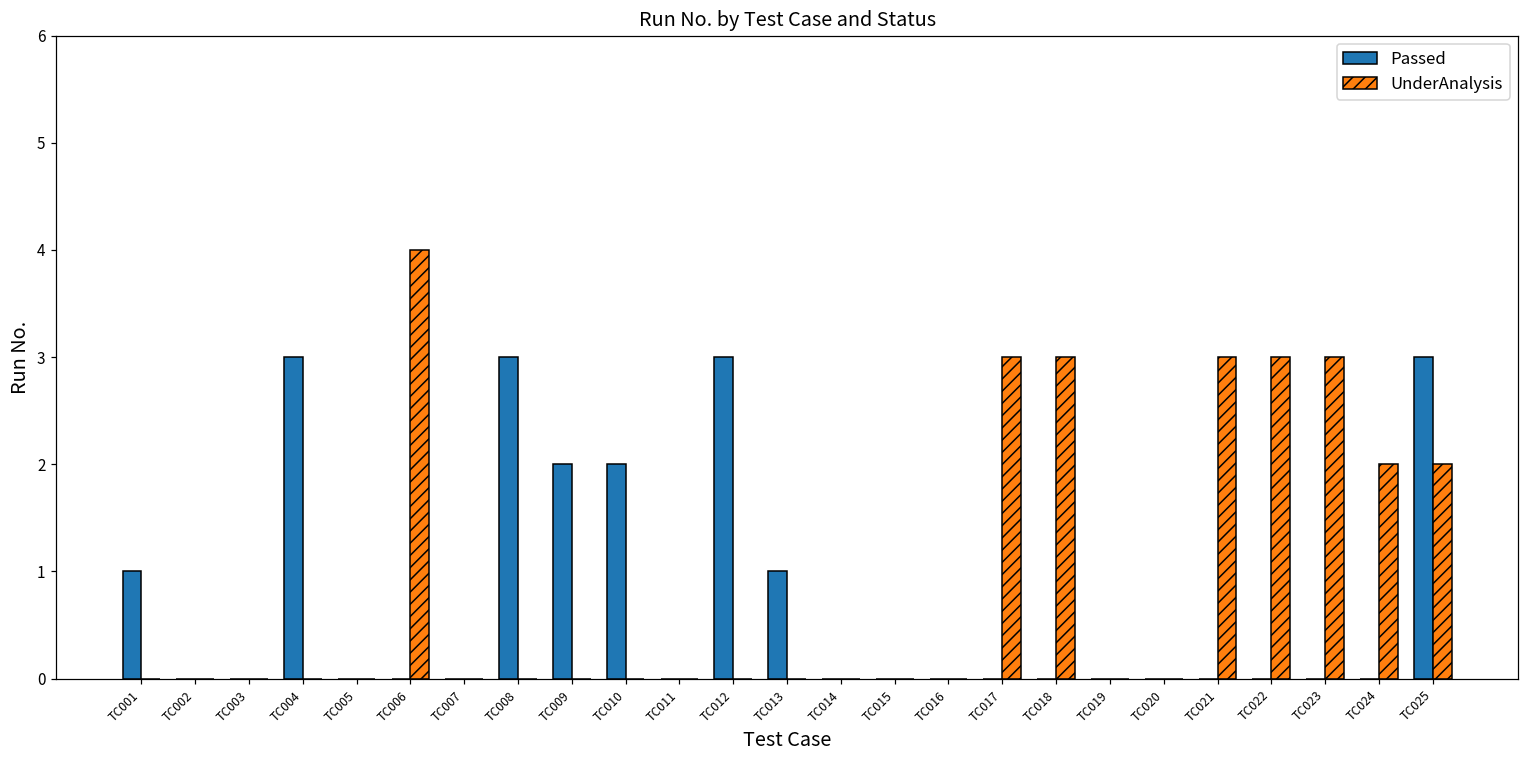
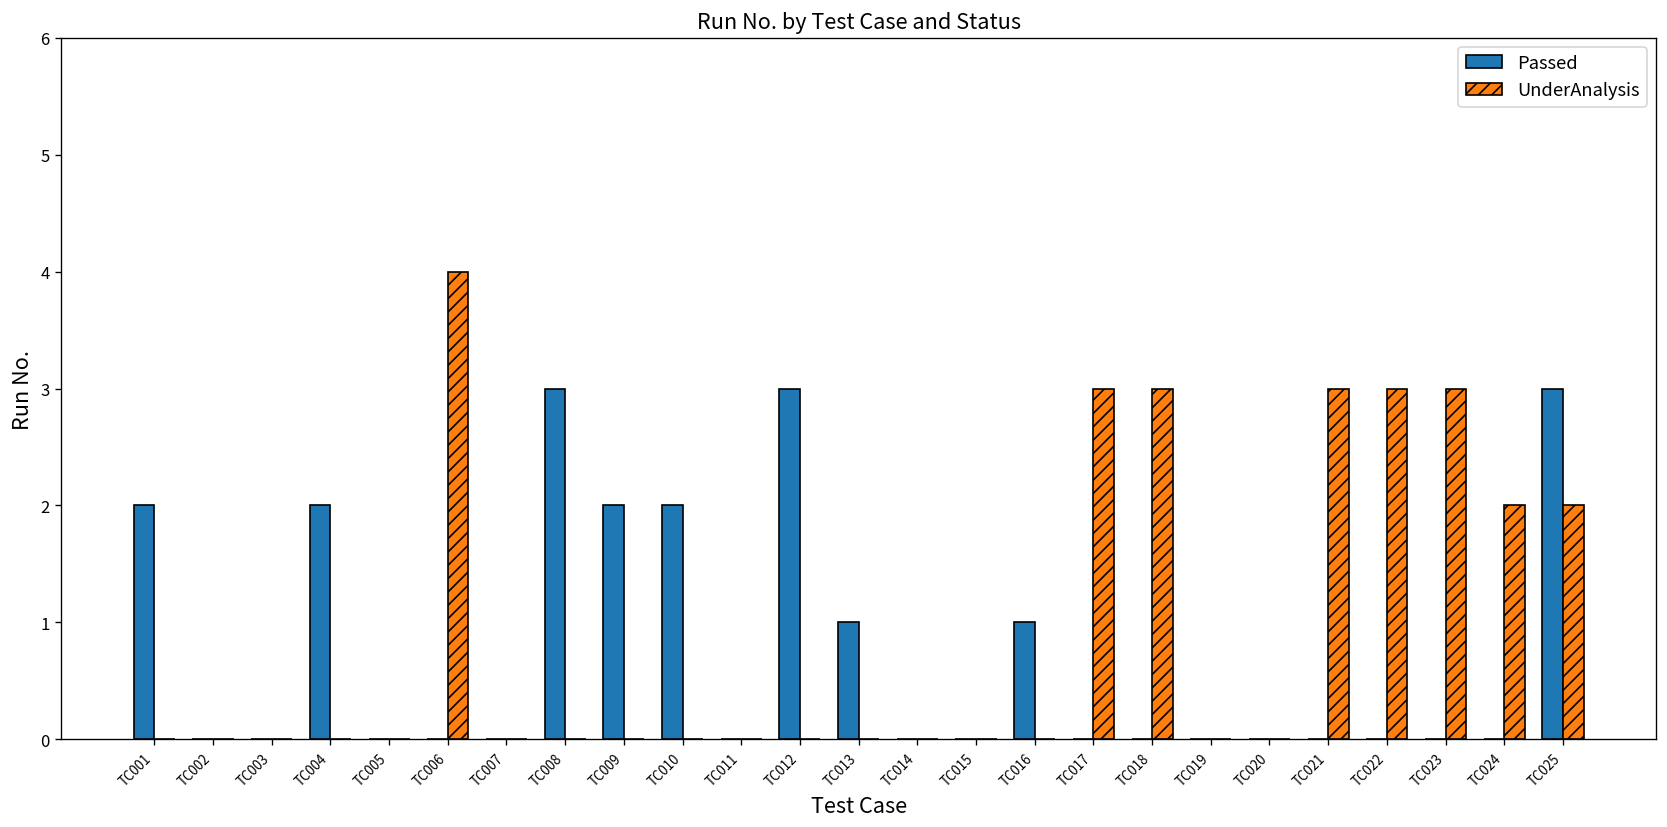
  {
    "Passed": {
-     "TC001": 1,
+     "TC001": 2,
      "TC002": 0,
      "TC003": 0,
-     "TC004": 3,
+     "TC004": 2,
      "TC005": 0,
      "TC006": 0,
      "TC007": 0,
      "TC008": 3,
      "TC009": 2,
      "TC010": 2,
      "TC011": 0,
      "TC012": 3,
      "TC013": 1,
      "TC014": 0,
      "TC015": 0,
-     "TC016": 0,
+     "TC016": 1,
      "TC017": 0,
      "TC018": 0,
      "TC019": 0,
      "TC020": 0,
      "TC021": 0,
      "TC022": 0,
      "TC023": 0,
      "TC024": 0,
      "TC025": 3
    },
    "UnderAnalysis": {
      "TC001": 0,
      "TC002": 0,
      "TC003": 0,
      "TC004": 0,
      "TC005": 0,
      "TC006": 4,
      "TC007": 0,
      "TC008": 0,
      "TC009": 0,
      "TC010": 0,
      "TC011": 0,
      "TC012": 0,
      "TC013": 0,
      "TC014": 0,
      "TC015": 0,
      "TC016": 0,
      "TC017": 3,
      "TC018": 3,
      "TC019": 0,
      "TC020": 0,
      "TC021": 3,
      "TC022": 3,
      "TC023": 3,
      "TC024": 2,
      "TC025": 2
    }
  }
